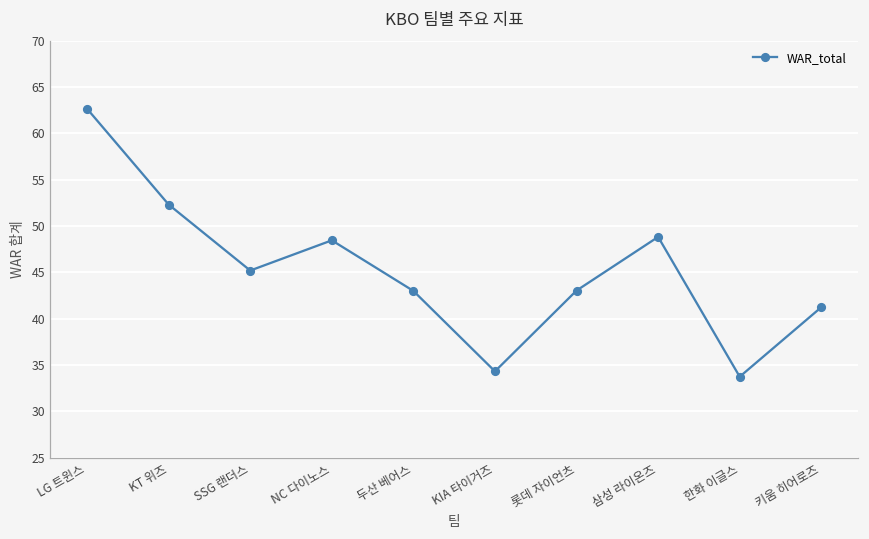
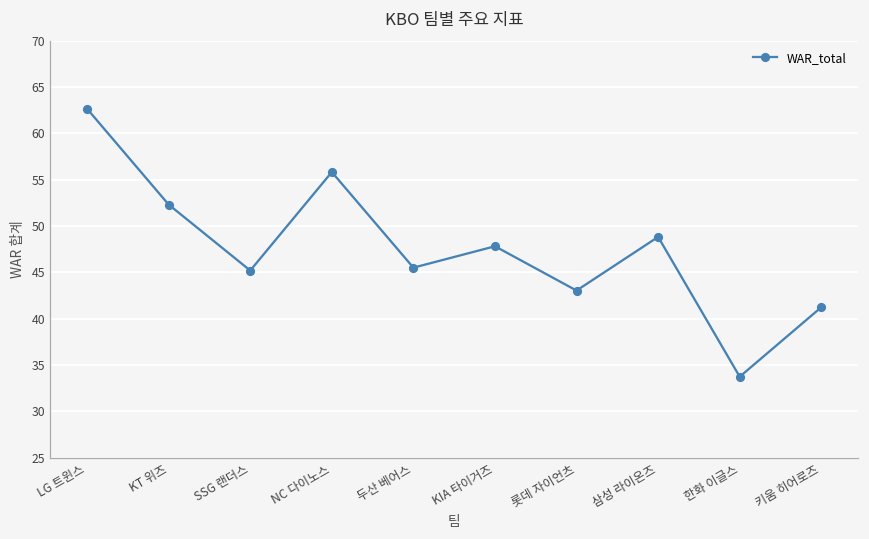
  {
    "LG 트윈스": 63,
    "KT 위즈": 52,
    "SSG 랜더스": 45,
-   "NC 다이노스": 48,
-   "두산 베어스": 43,
-   "KIA 타이거즈": 34,
+   "NC 다이노스": 56,
+   "두산 베어스": 45,
+   "KIA 타이거즈": 48,
    "롯데 자이언츠": 43,
    "삼성 라이온즈": 49,
    "한화 이글스": 34,
    "키움 히어로즈": 41
  }
